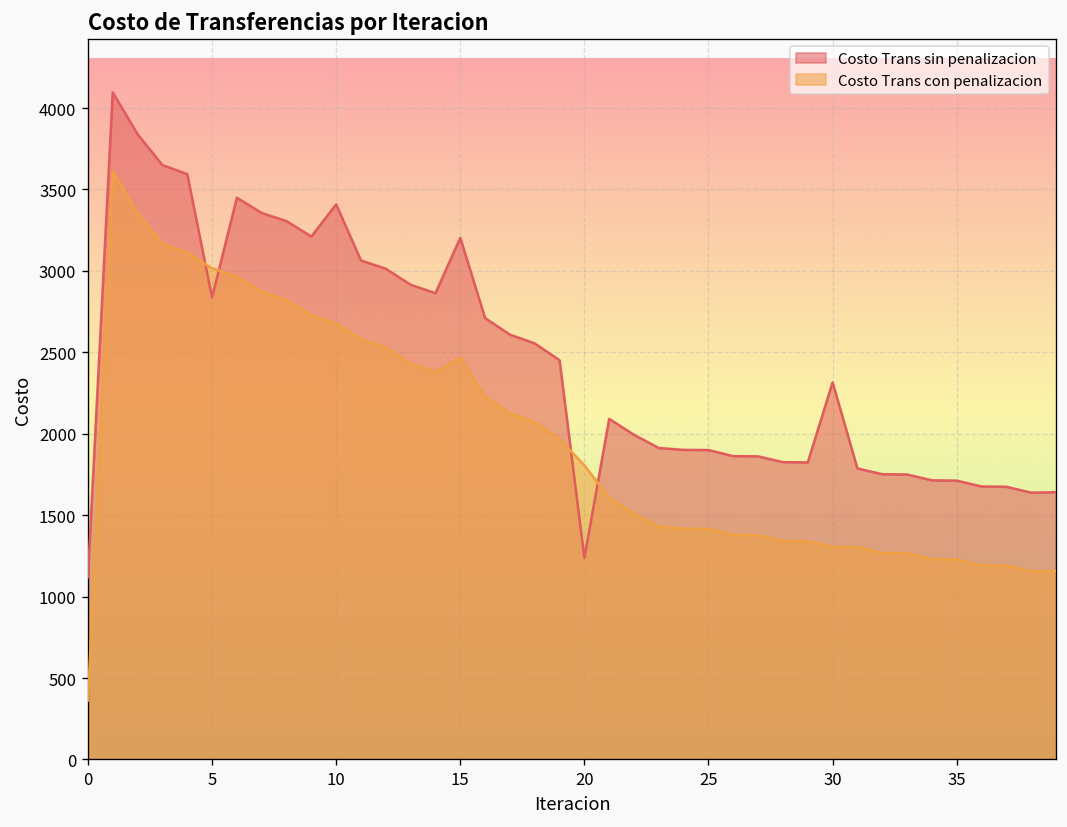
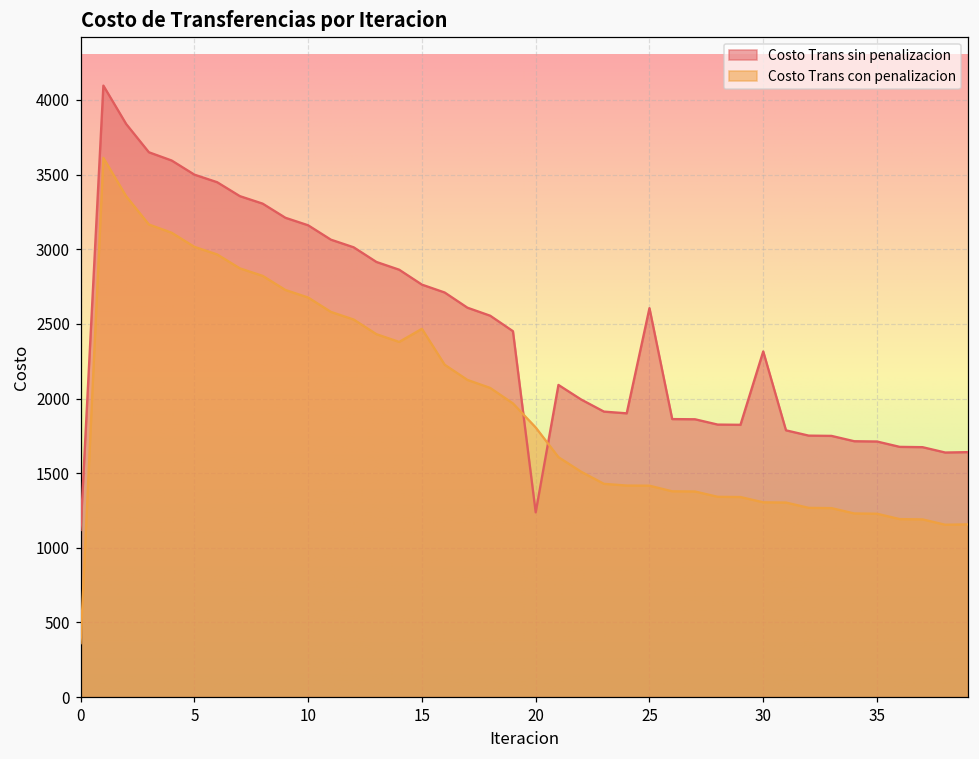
  {
    "Costo Trans sin penalizacion": {
      "0": 1120,
-     "5": 2840,
-     "10": 3410,
-     "15": 3200,
+     "5": 3500,
+     "10": 3160,
+     "15": 2760,
      "20": 1240,
-     "25": 1900,
+     "25": 2610,
      "30": 2320,
      "35": 1710
    },
    "Costo Trans con penalizacion": {
      "0": 360,
      "5": 3020,
      "10": 2680,
      "15": 2470,
      "20": 1810,
      "25": 1420,
      "30": 1300,
      "35": 1230
    }
  }
